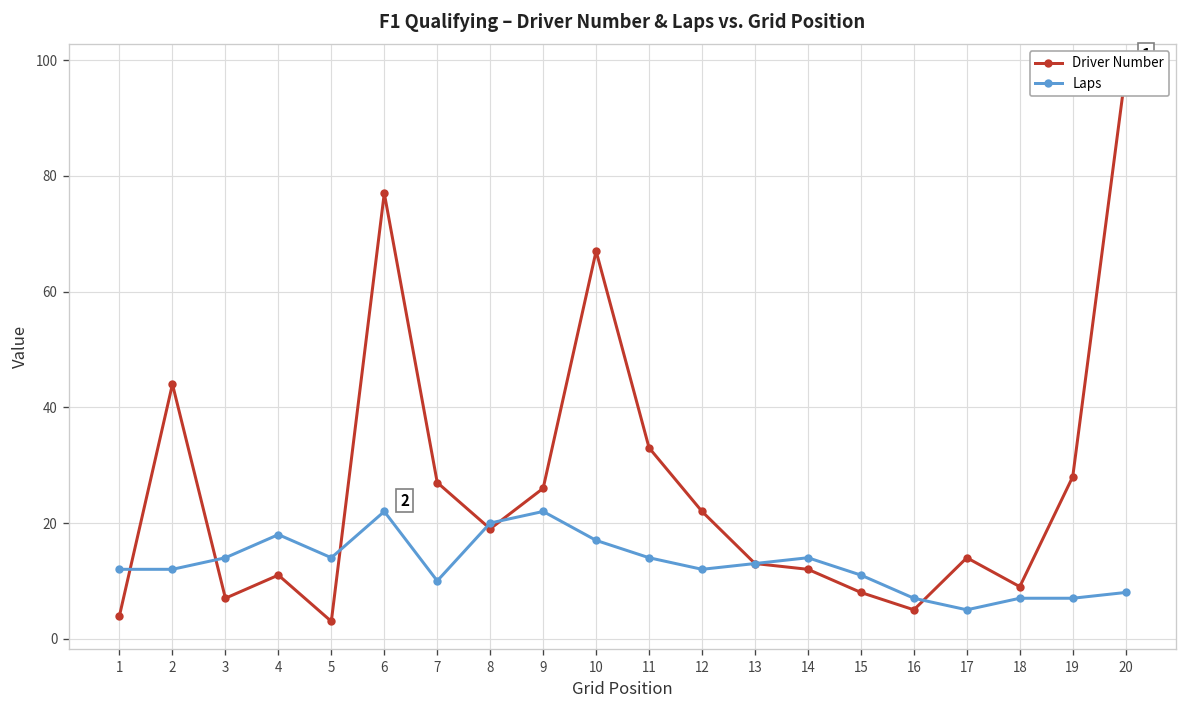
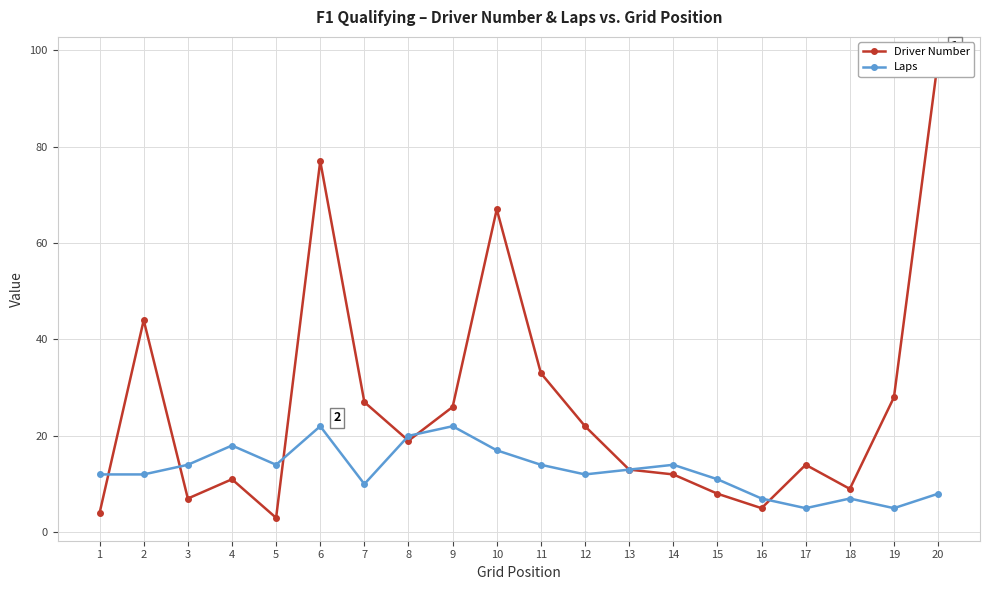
  {
    "Driver Number": {
      "1": 4,
      "2": 44,
      "3": 7,
      "4": 11,
      "5": 3,
      "6": 77,
      "7": 27,
      "8": 19,
      "9": 26,
      "10": 67,
      "11": 33,
      "12": 22,
      "14": 12,
      "15": 8,
      "16": 5,
      "17": 14,
      "18": 9,
      "19": 28
    },
    "Laps": {
      "1": 12,
      "2": 12,
      "3": 14,
      "4": 18,
      "5": 14,
      "7": 10,
      "8": 20,
      "9": 22,
      "10": 17,
      "11": 14,
      "12": 12,
      "14": 14,
      "15": 11,
      "16": 7,
      "17": 5,
      "18": 7,
-     "19": 7,
+     "19": 5,
      "20": 8
    }
  }
